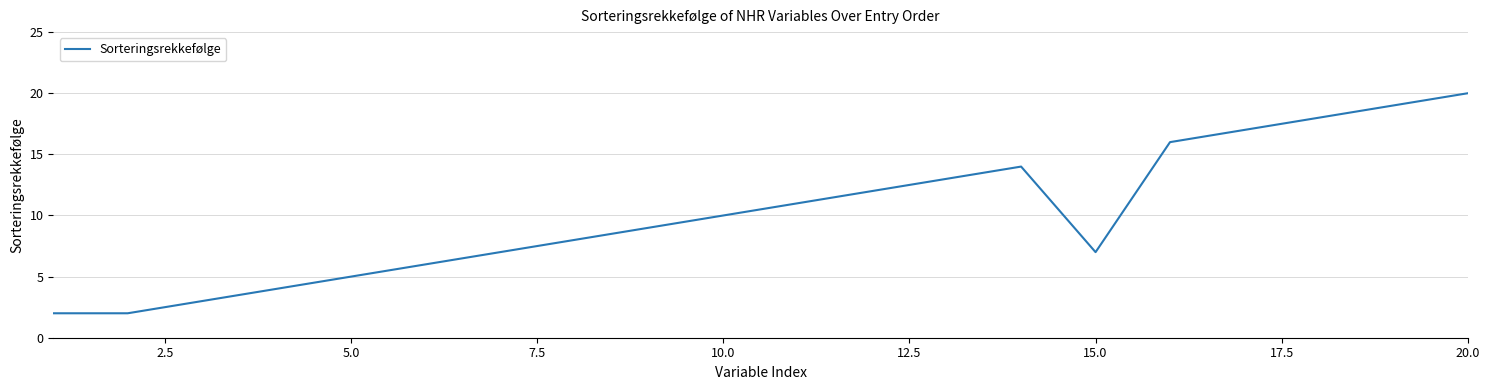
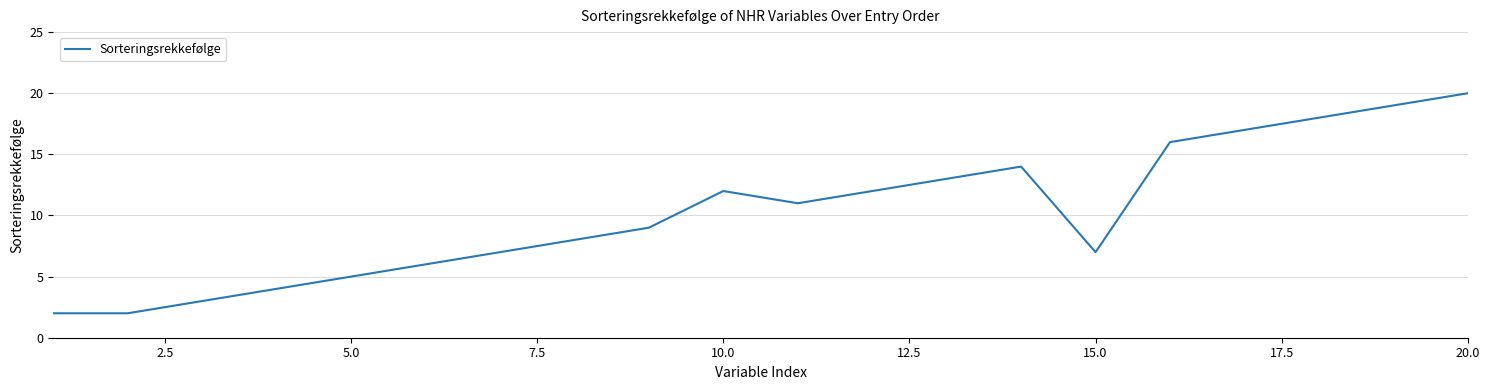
  {
    "5.0": 5,
-   "10.0": 10,
+   "10.0": 12,
    "15.0": 7,
    "20.0": 20
  }
